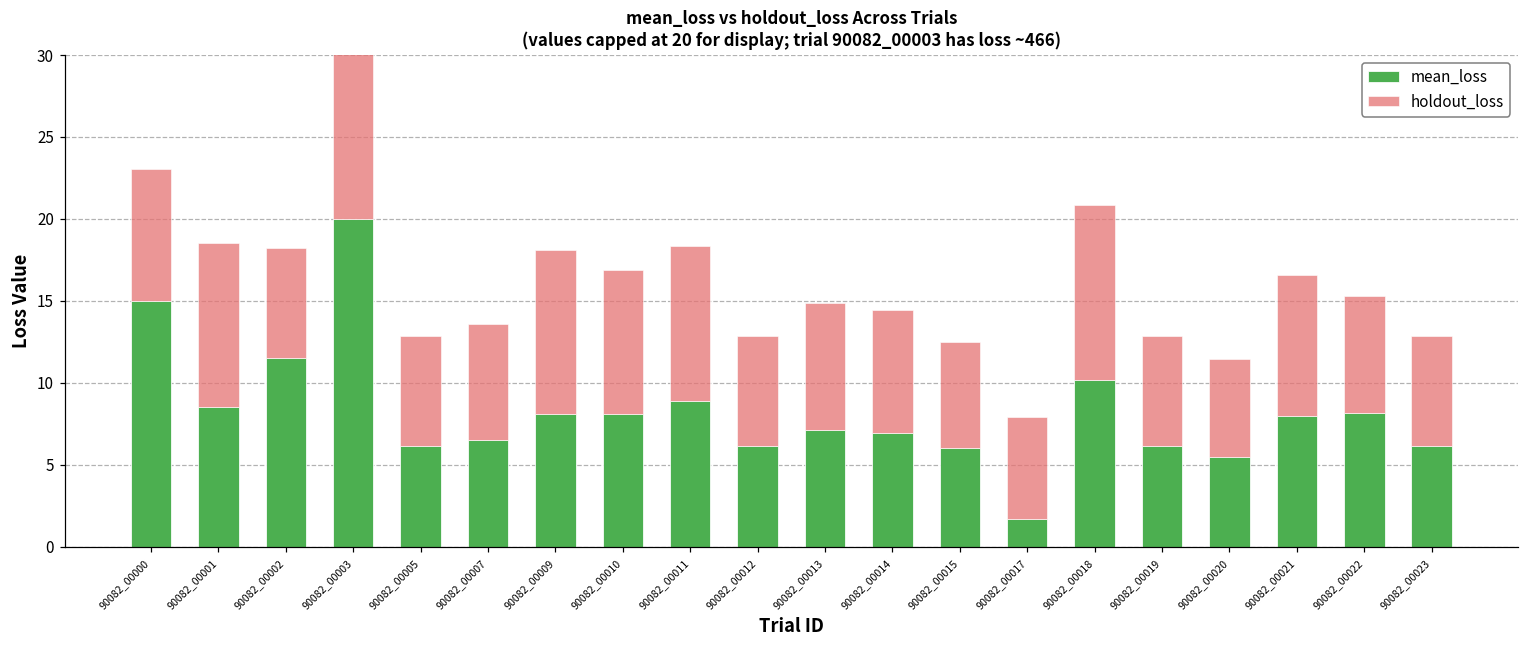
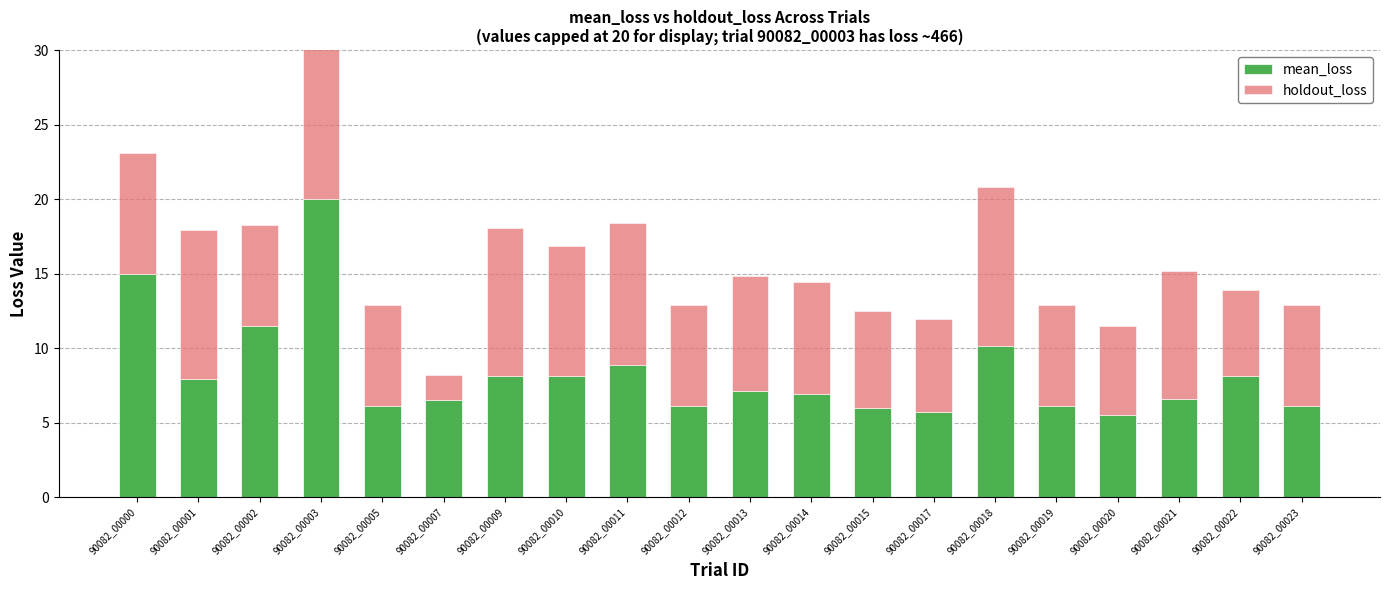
  {
    "mean_loss": {
      "90082_00000": 15.0,
-     "90082_00001": 8.5,
+     "90082_00001": 7.9,
      "90082_00002": 11.5,
      "90082_00003": 20.0,
      "90082_00005": 6.1,
      "90082_00007": 6.5,
      "90082_00009": 8.1,
      "90082_00010": 8.1,
      "90082_00011": 8.9,
      "90082_00012": 6.1,
      "90082_00013": 7.1,
      "90082_00014": 6.9,
      "90082_00015": 6.0,
-     "90082_00017": 1.7,
+     "90082_00017": 5.7,
      "90082_00018": 10.1,
      "90082_00019": 6.1,
      "90082_00020": 5.5,
-     "90082_00021": 8.0,
+     "90082_00021": 6.6,
      "90082_00022": 8.2,
      "90082_00023": 6.1
    },
    "holdout_loss": {
      "90082_00000": 8.1,
      "90082_00001": 10.0,
      "90082_00002": 6.7,
      "90082_00005": 6.7,
-     "90082_00007": 7.1,
+     "90082_00007": 1.7,
      "90082_00009": 10.0,
      "90082_00010": 8.7,
      "90082_00011": 9.5,
      "90082_00012": 6.7,
      "90082_00013": 7.7,
      "90082_00014": 7.5,
      "90082_00015": 6.5,
      "90082_00017": 6.2,
      "90082_00018": 10.7,
      "90082_00019": 6.7,
      "90082_00020": 6.0,
      "90082_00021": 8.6,
-     "90082_00022": 7.2,
+     "90082_00022": 5.7,
      "90082_00023": 6.7
    }
  }
